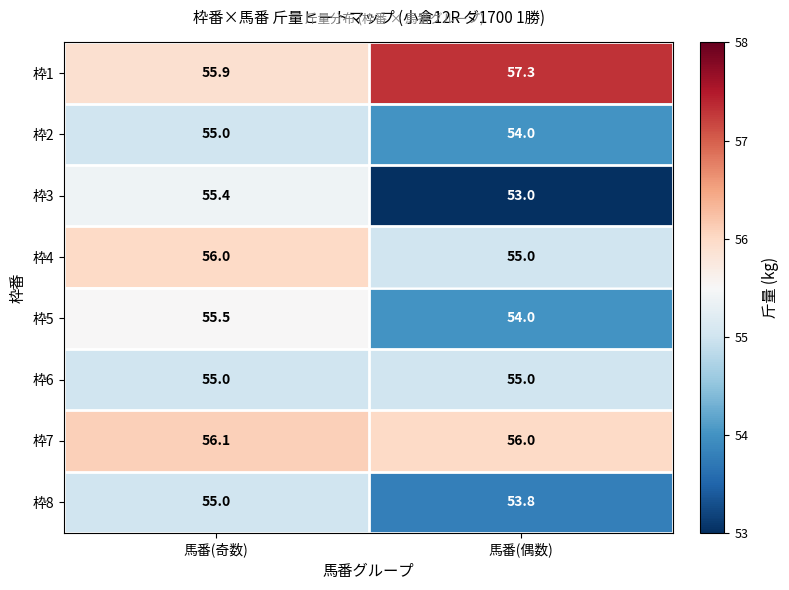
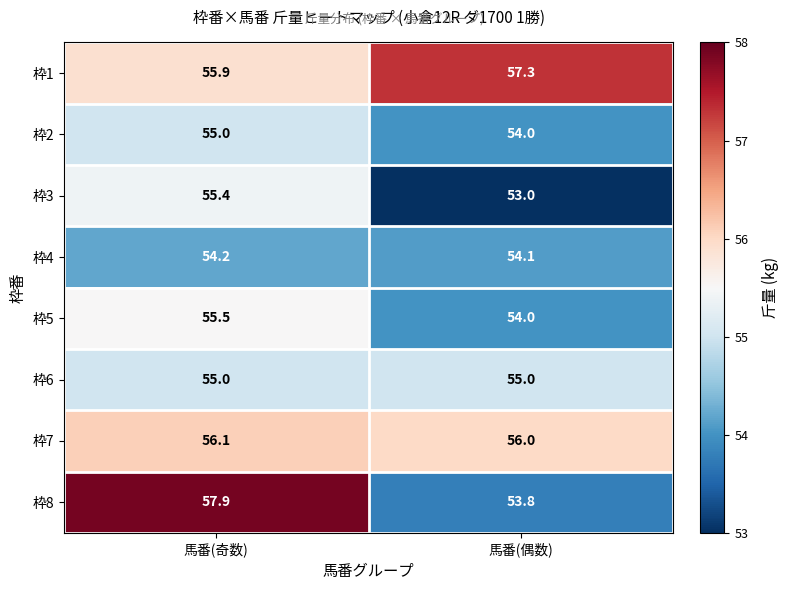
  {
    "枠1": {
      "馬番(奇数)": 55.9,
      "馬番(偶数)": 57.3
    },
    "枠2": {
      "馬番(奇数)": 55.0,
      "馬番(偶数)": 54.0
    },
    "枠3": {
      "馬番(奇数)": 55.4,
      "馬番(偶数)": 53.0
    },
    "枠4": {
-     "馬番(奇数)": 56.0,
-     "馬番(偶数)": 55.0
+     "馬番(奇数)": 54.2,
+     "馬番(偶数)": 54.1
    },
    "枠5": {
      "馬番(奇数)": 55.5,
      "馬番(偶数)": 54.0
    },
    "枠6": {
      "馬番(奇数)": 55.0,
      "馬番(偶数)": 55.0
    },
    "枠7": {
      "馬番(奇数)": 56.1,
      "馬番(偶数)": 56.0
    },
    "枠8": {
-     "馬番(奇数)": 55.0,
+     "馬番(奇数)": 57.9,
      "馬番(偶数)": 53.8
    }
  }
